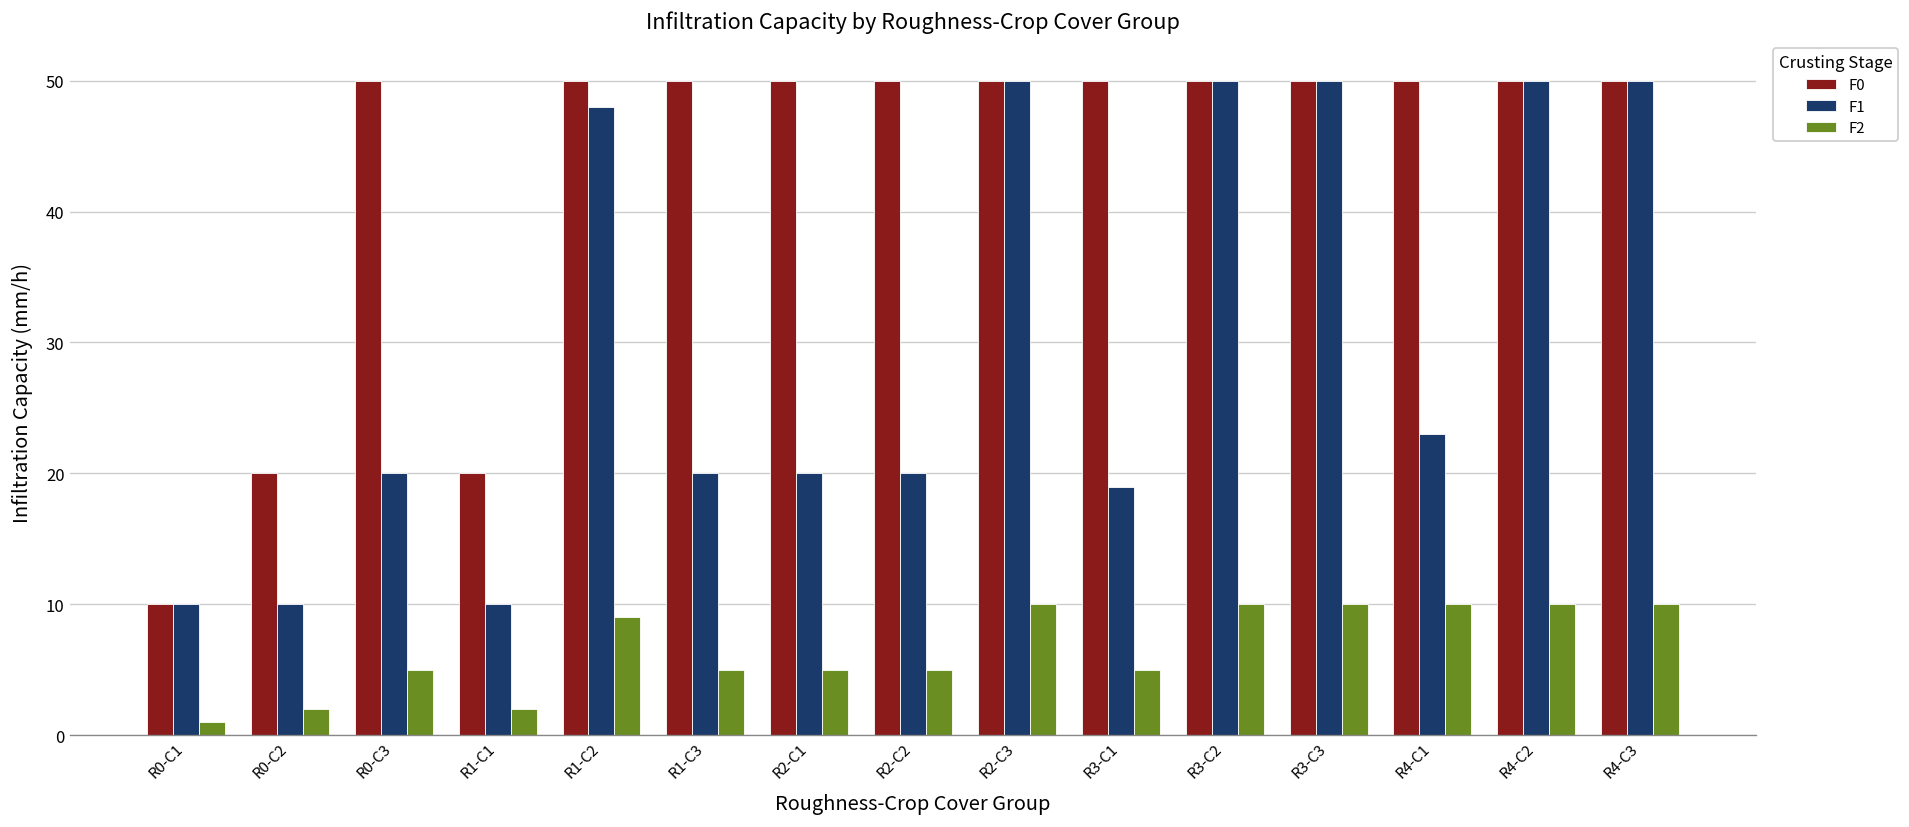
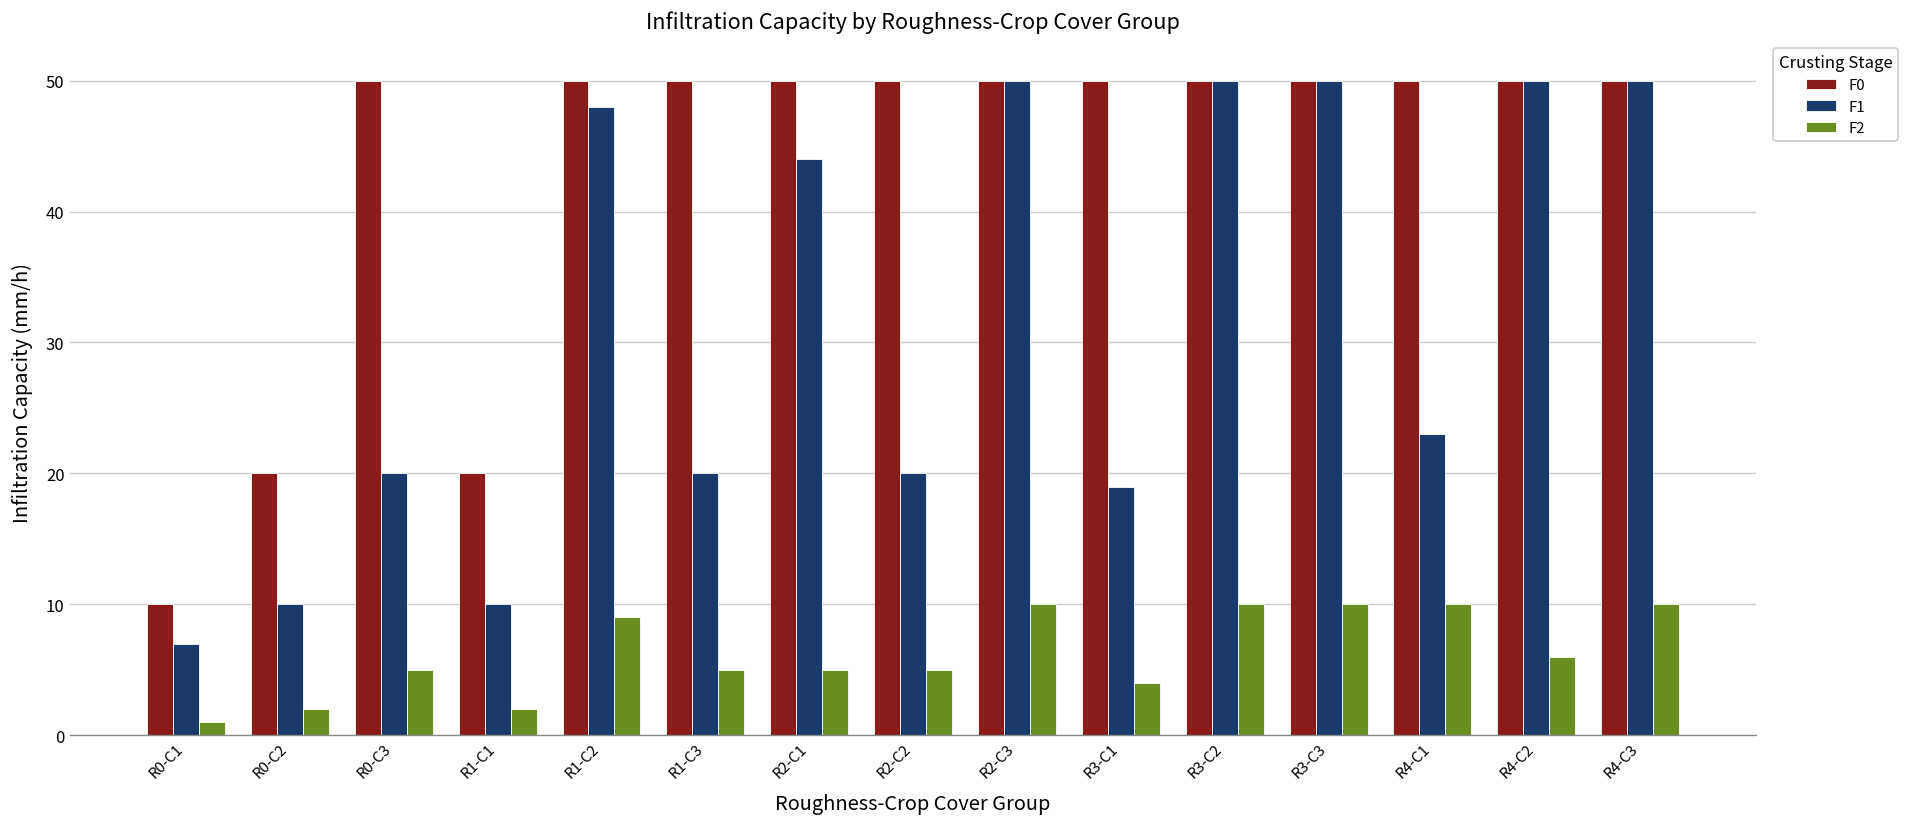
  {
    "F0": {
      "R0-C1": 10,
      "R0-C2": 20,
      "R0-C3": 50,
      "R1-C1": 20,
      "R1-C2": 50,
      "R1-C3": 50,
      "R2-C1": 50,
      "R2-C2": 50,
      "R2-C3": 50,
      "R3-C1": 50,
      "R3-C2": 50,
      "R3-C3": 50,
      "R4-C1": 50,
      "R4-C2": 50,
      "R4-C3": 50
    },
    "F1": {
-     "R0-C1": 10,
+     "R0-C1": 7,
      "R0-C2": 10,
      "R0-C3": 20,
      "R1-C1": 10,
      "R1-C2": 48,
      "R1-C3": 20,
-     "R2-C1": 20,
+     "R2-C1": 44,
      "R2-C2": 20,
      "R2-C3": 50,
      "R3-C1": 19,
      "R3-C2": 50,
      "R3-C3": 50,
      "R4-C1": 23,
      "R4-C2": 50,
      "R4-C3": 50
    },
    "F2": {
      "R0-C1": 1,
      "R0-C2": 2,
      "R0-C3": 5,
      "R1-C1": 2,
      "R1-C2": 9,
      "R1-C3": 5,
      "R2-C1": 5,
      "R2-C2": 5,
      "R2-C3": 10,
-     "R3-C1": 5,
+     "R3-C1": 4,
      "R3-C2": 10,
      "R3-C3": 10,
      "R4-C1": 10,
-     "R4-C2": 10,
+     "R4-C2": 6,
      "R4-C3": 10
    }
  }
